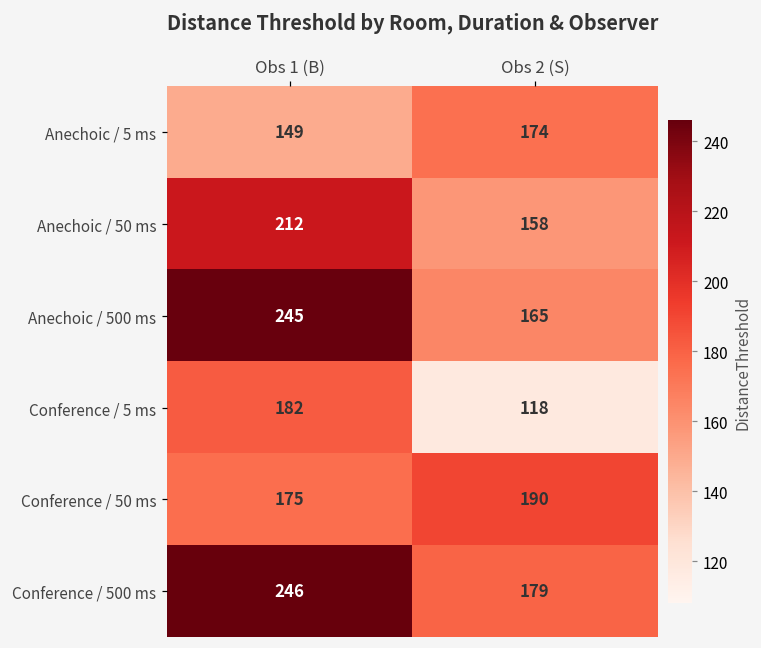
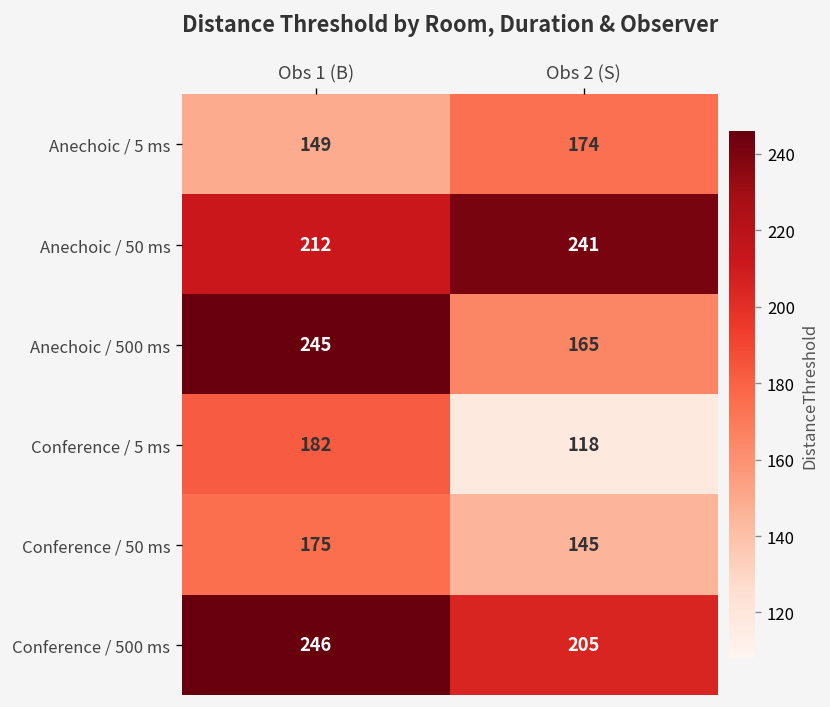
  {
    "Anechoic / 5 ms": {
      "Obs 1 (B)": 149,
      "Obs 2 (S)": 174
    },
    "Anechoic / 50 ms": {
      "Obs 1 (B)": 212,
-     "Obs 2 (S)": 158
+     "Obs 2 (S)": 241
    },
    "Anechoic / 500 ms": {
      "Obs 1 (B)": 245,
      "Obs 2 (S)": 165
    },
    "Conference / 5 ms": {
      "Obs 1 (B)": 182,
      "Obs 2 (S)": 118
    },
    "Conference / 50 ms": {
      "Obs 1 (B)": 175,
-     "Obs 2 (S)": 190
+     "Obs 2 (S)": 145
    },
    "Conference / 500 ms": {
      "Obs 1 (B)": 246,
-     "Obs 2 (S)": 179
+     "Obs 2 (S)": 205
    }
  }
